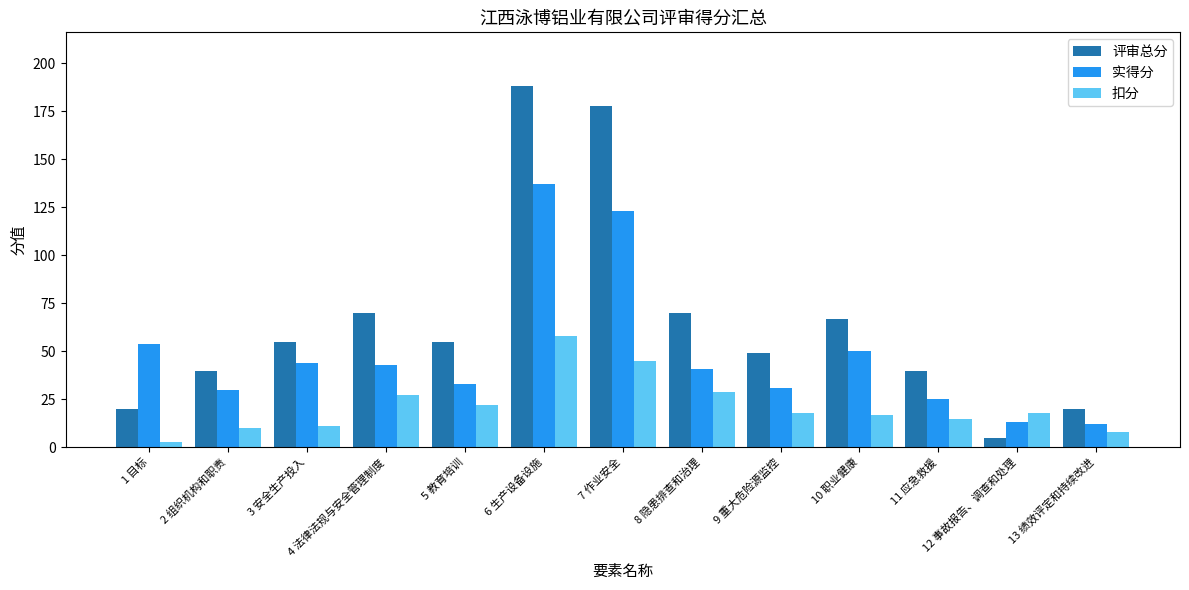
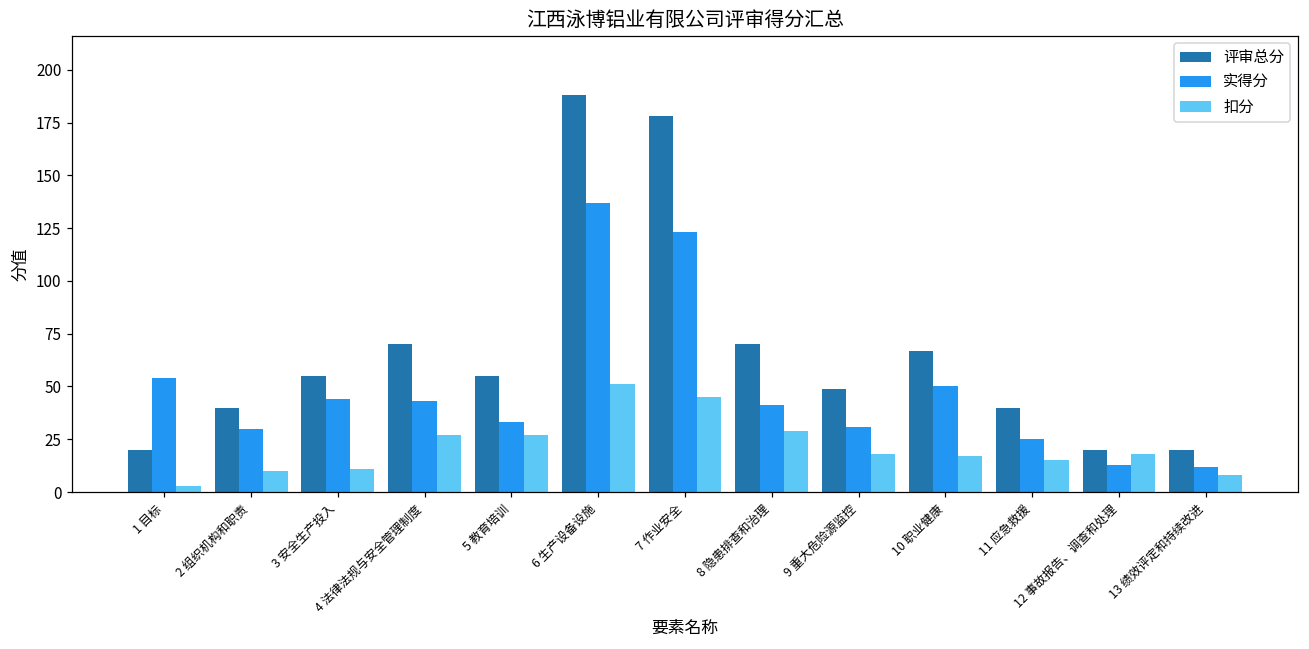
  {
    "评审总分": {
      "1 目标": 20,
      "2 组织机构和职责": 40,
      "3 安全生产投入": 55,
      "4 法律法规与安全管理制度": 70,
      "5 教育培训": 55,
      "6 生产设备设施": 188,
      "7 作业安全": 178,
      "8 隐患排查和治理": 70,
      "9 重大危险源监控": 49,
      "10 职业健康": 67,
      "11 应急救援": 40,
-     "12 事故报告、调查和处理": 5,
+     "12 事故报告、调查和处理": 20,
      "13 绩效评定和持续改进": 20
    },
    "实得分": {
      "1 目标": 54,
      "2 组织机构和职责": 30,
      "3 安全生产投入": 44,
      "4 法律法规与安全管理制度": 43,
      "5 教育培训": 33,
      "6 生产设备设施": 137,
      "7 作业安全": 123,
      "8 隐患排查和治理": 41,
      "9 重大危险源监控": 31,
      "10 职业健康": 50,
      "11 应急救援": 25,
      "12 事故报告、调查和处理": 13,
      "13 绩效评定和持续改进": 12
    },
    "扣分": {
      "1 目标": 3,
      "2 组织机构和职责": 10,
      "3 安全生产投入": 11,
      "4 法律法规与安全管理制度": 27,
-     "5 教育培训": 22,
-     "6 生产设备设施": 58,
+     "5 教育培训": 27,
+     "6 生产设备设施": 51,
      "7 作业安全": 45,
      "8 隐患排查和治理": 29,
      "9 重大危险源监控": 18,
      "10 职业健康": 17,
      "11 应急救援": 15,
      "12 事故报告、调查和处理": 18,
      "13 绩效评定和持续改进": 8
    }
  }
